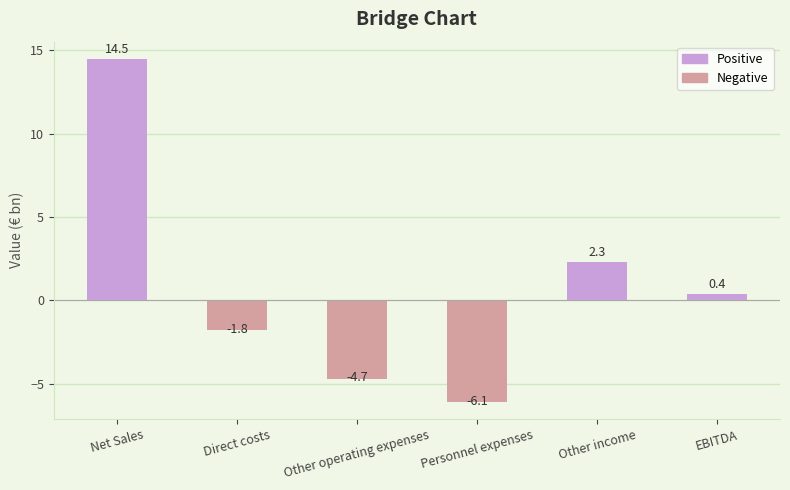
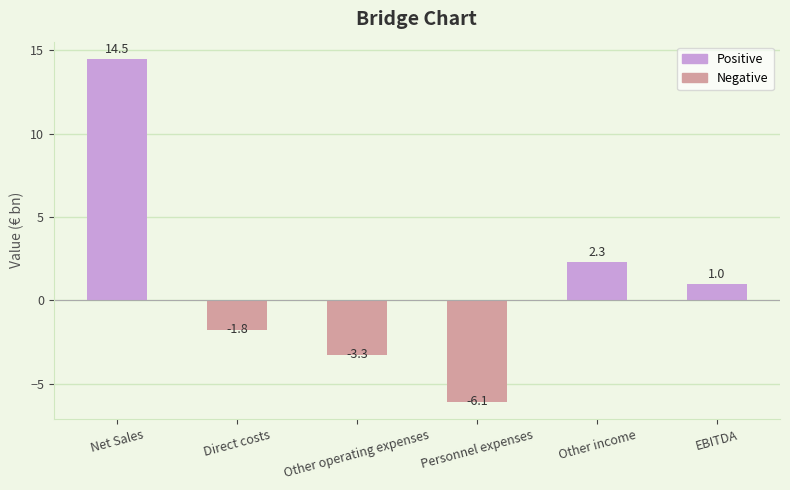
  {
    "Net Sales": 14.5,
    "Direct costs": -1.8,
-   "Other operating expenses": -4.7,
+   "Other operating expenses": -3.3,
    "Personnel expenses": -6.1,
    "Other income": 2.3,
-   "EBITDA": 0.4
+   "EBITDA": 1.0
  }
